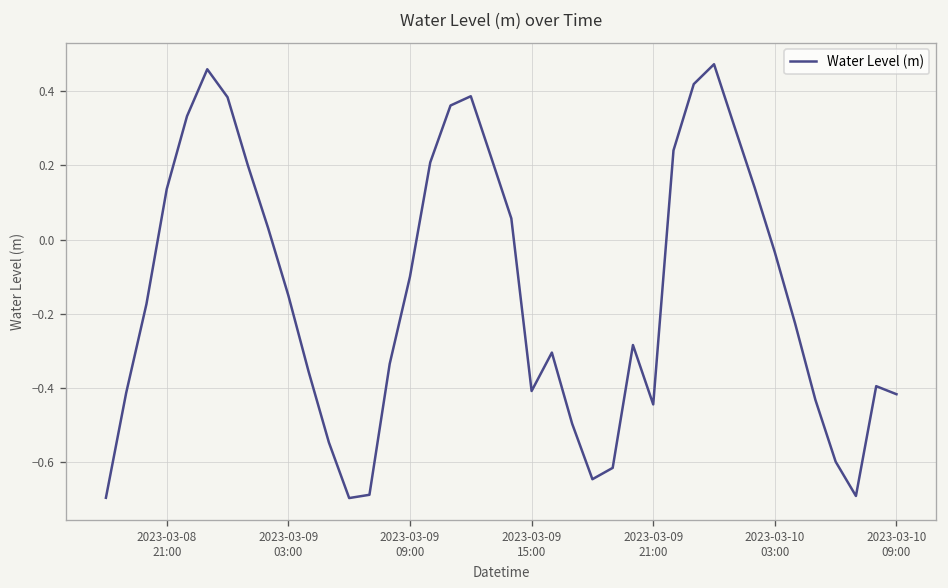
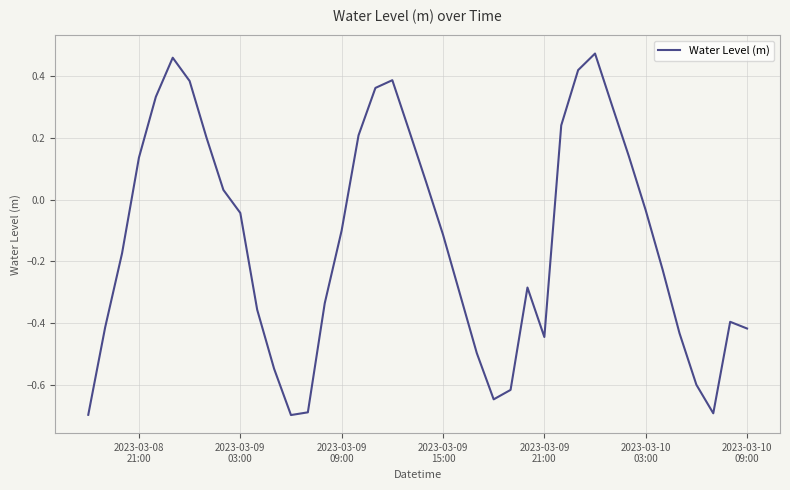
  {
    "2023-03-08 21:00": 0.14,
-   "2023-03-09 03:00": -0.15,
+   "2023-03-09 03:00": -0.04,
    "2023-03-09 09:00": -0.10,
-   "2023-03-09 15:00": -0.41,
+   "2023-03-09 15:00": -0.11,
    "2023-03-09 21:00": -0.44,
    "2023-03-10 03:00": -0.03,
    "2023-03-10 09:00": -0.42
  }
